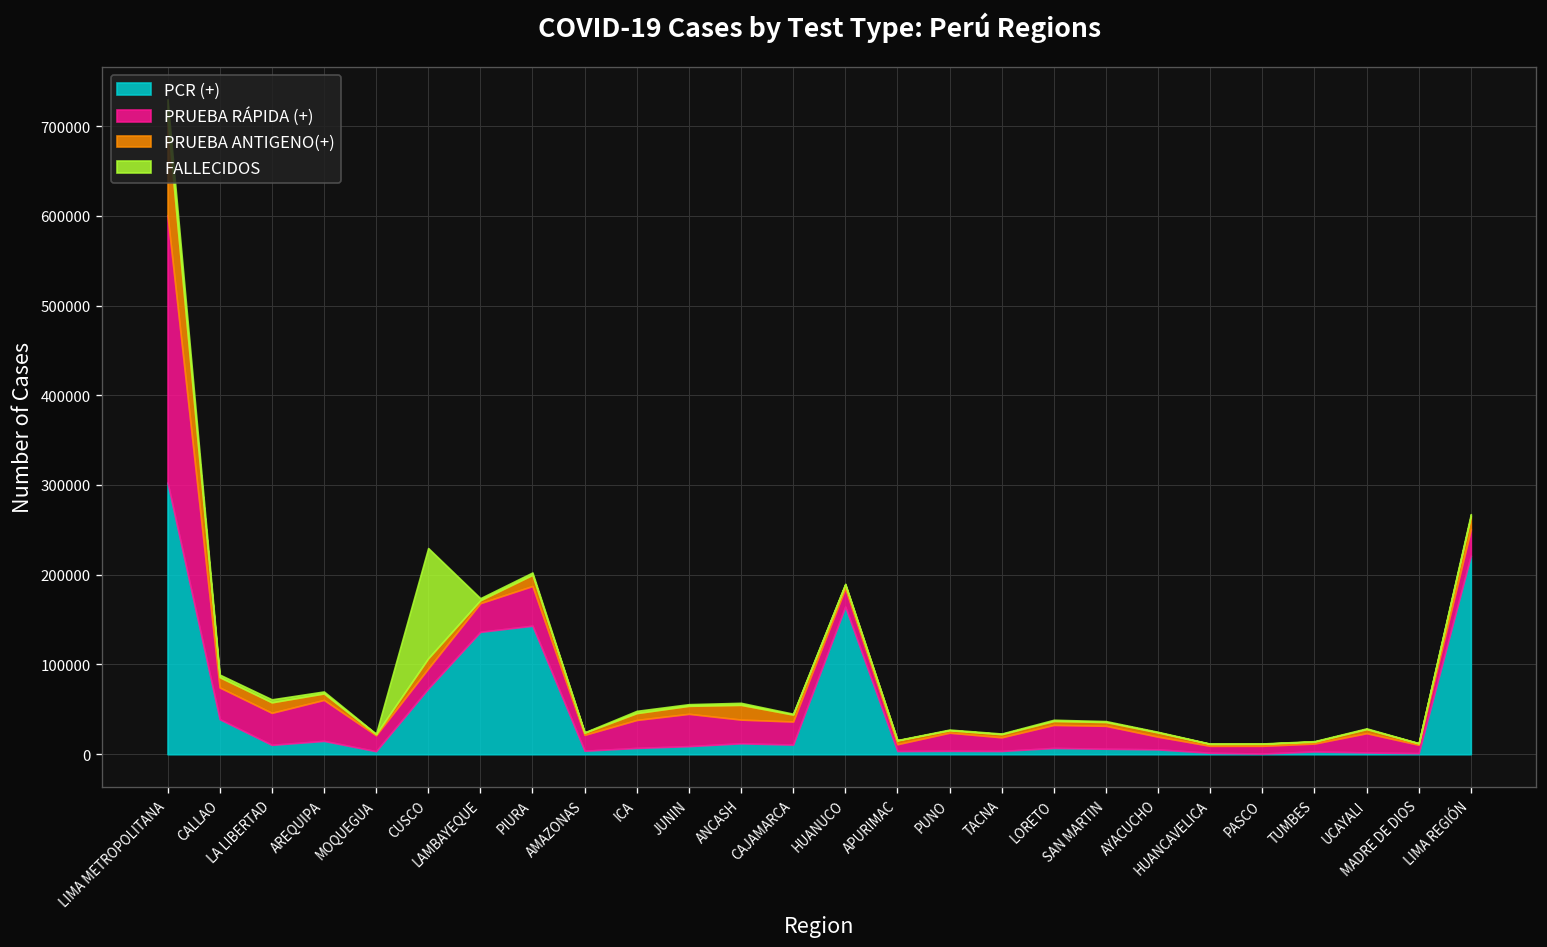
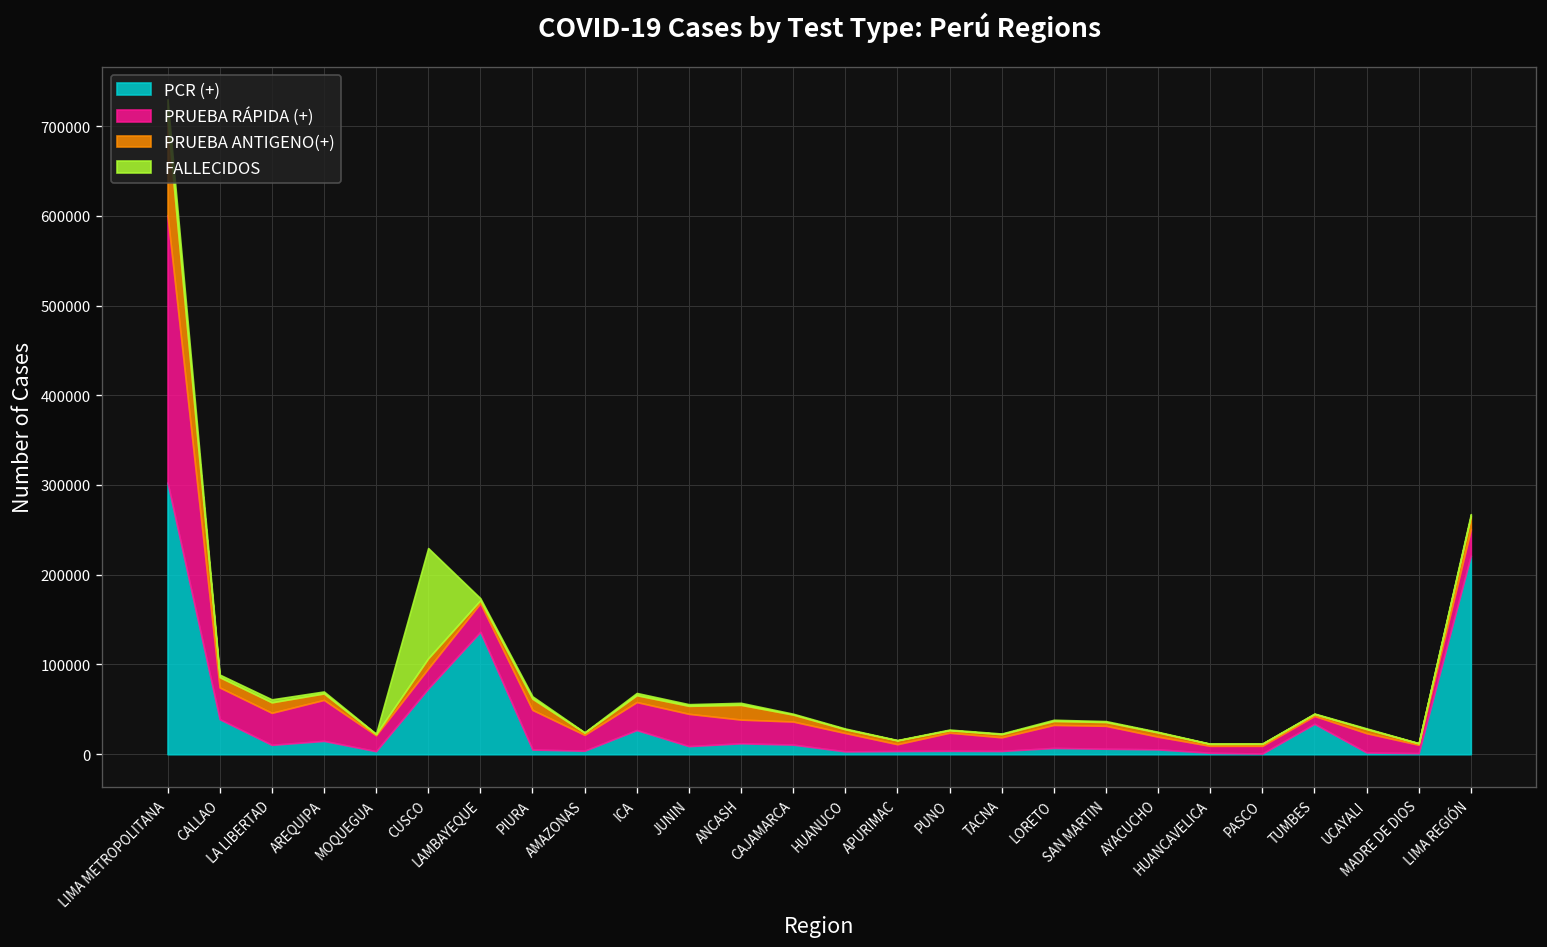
  {
    "PCR (+)": {
      "LIMA METROPOLITANA": 300000,
      "CALLAO": 40000,
      "LA LIBERTAD": 10000,
      "AREQUIPA": 10000,
      "MOQUEGUA": 0,
      "CUSCO": 70000,
      "LAMBAYEQUE": 140000,
-     "PIURA": 140000,
+     "PIURA": 10000,
      "AMAZONAS": 0,
-     "ICA": 10000,
+     "ICA": 30000,
      "JUNIN": 10000,
      "ANCASH": 10000,
      "CAJAMARCA": 10000,
-     "HUANUCO": 160000,
+     "HUANUCO": 0,
      "APURIMAC": 0,
      "PUNO": 0,
      "TACNA": 0,
      "LORETO": 10000,
      "SAN MARTIN": 10000,
      "AYACUCHO": 10000,
-     "TUMBES": 0,
+     "TUMBES": 30000,
      "LIMA REGIÓN": 220000
    },
    "PRUEBA RÁPIDA (+)": {
      "LIMA METROPOLITANA": 300000,
      "CALLAO": 40000,
      "LA LIBERTAD": 40000,
      "AREQUIPA": 50000,
      "CUSCO": 20000,
      "PIURA": 40000,
      "ICA": 30000,
      "JUNIN": 40000,
      "ANCASH": 30000,
      "CAJAMARCA": 30000,
      "HUANUCO": 20000,
      "APURIMAC": 10000,
      "TACNA": 20000,
      "LORETO": 30000,
      "SAN MARTIN": 30000,
      "AYACUCHO": 10000,
      "UCAYALI": 20000,
      "LIMA REGIÓN": 30000
    },
    "PRUEBA ANTIGENO(+)": {
      "CUSCO": 10000
    },
    "FALLECIDOS": {
      "CUSCO": 120000
    }
  }
